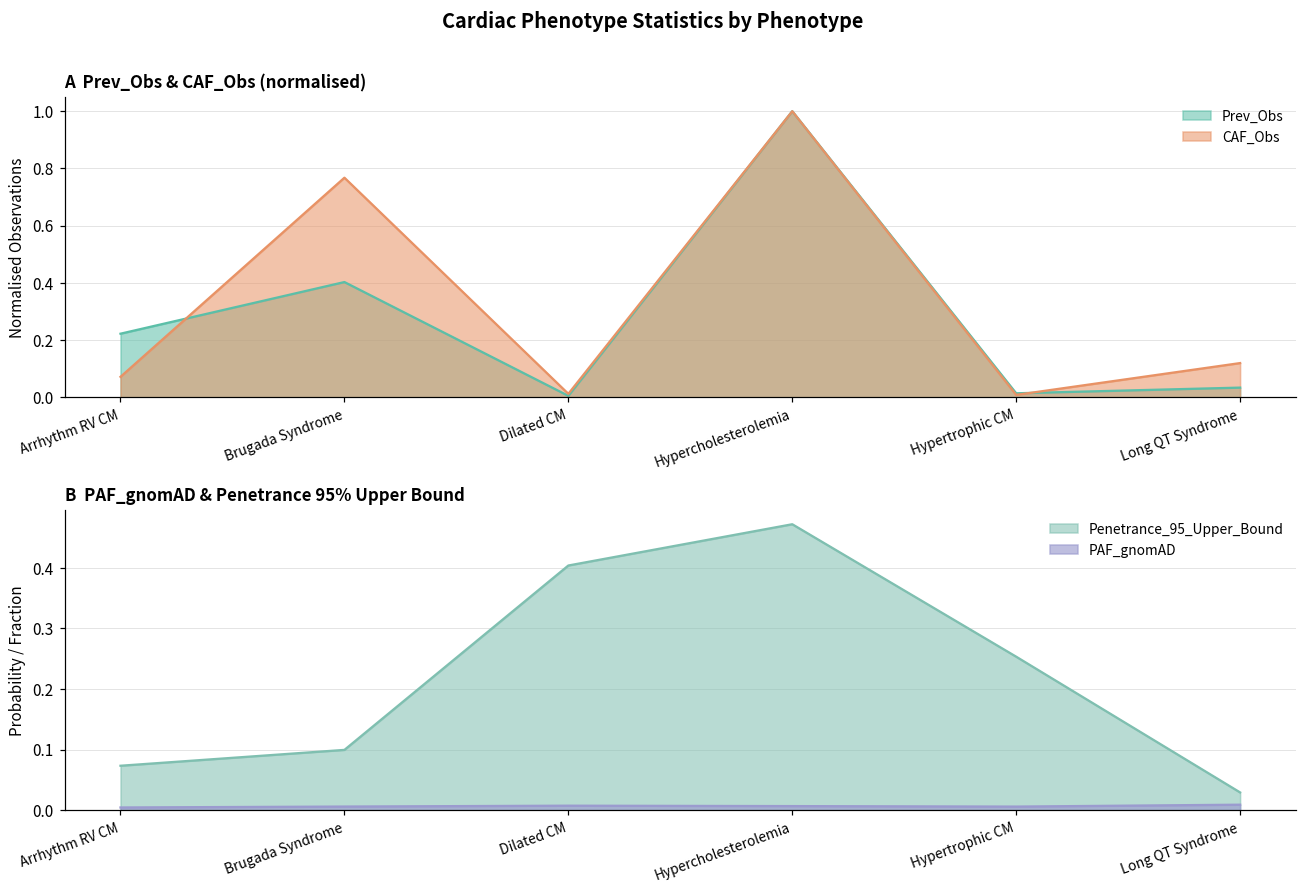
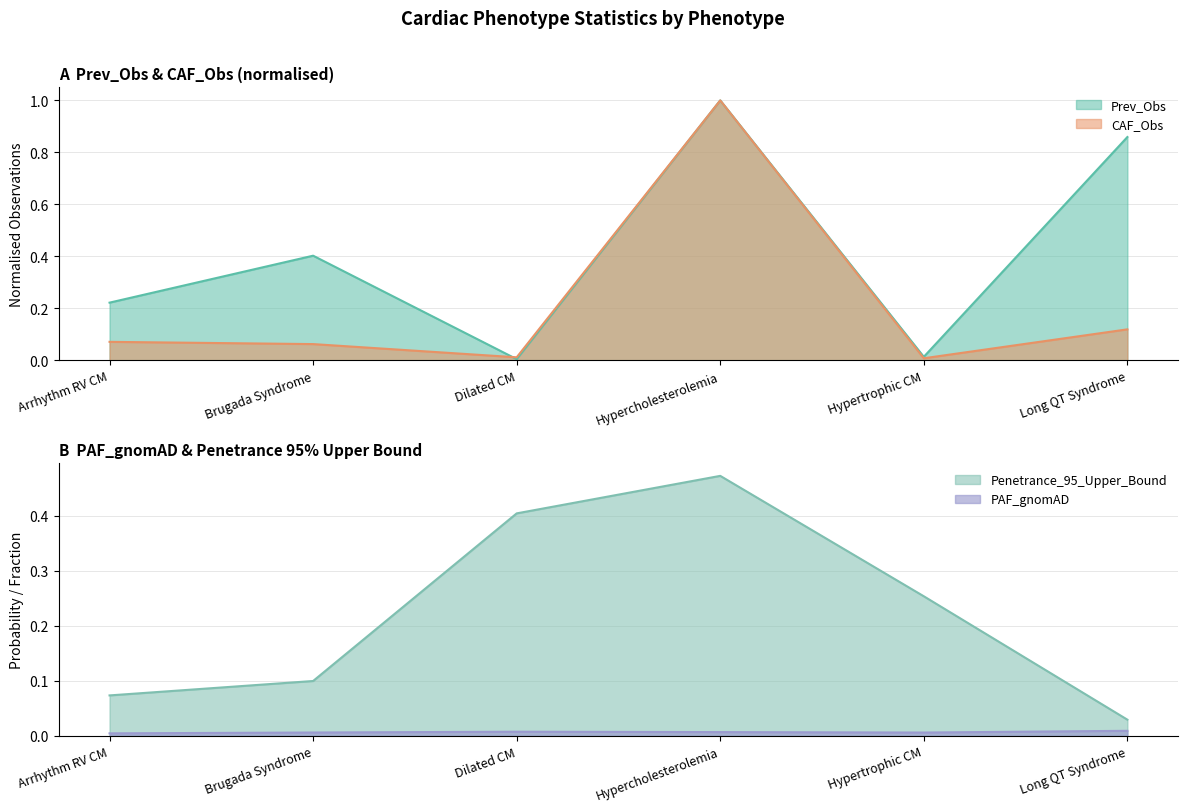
  {
    "A Prev_Obs & CAF_Obs (normalised)": {
      "Prev_Obs": {
        "Arrhythm RV CM": 0.22,
        "Brugada Syndrome": 0.40,
-       "Long QT Syndrome": 0.03
+       "Long QT Syndrome": 0.86
      },
      "CAF_Obs": {
        "Arrhythm RV CM": 0.07,
-       "Brugada Syndrome": 0.77,
+       "Brugada Syndrome": 0.06,
        "Long QT Syndrome": 0.12
      }
    }
  }
